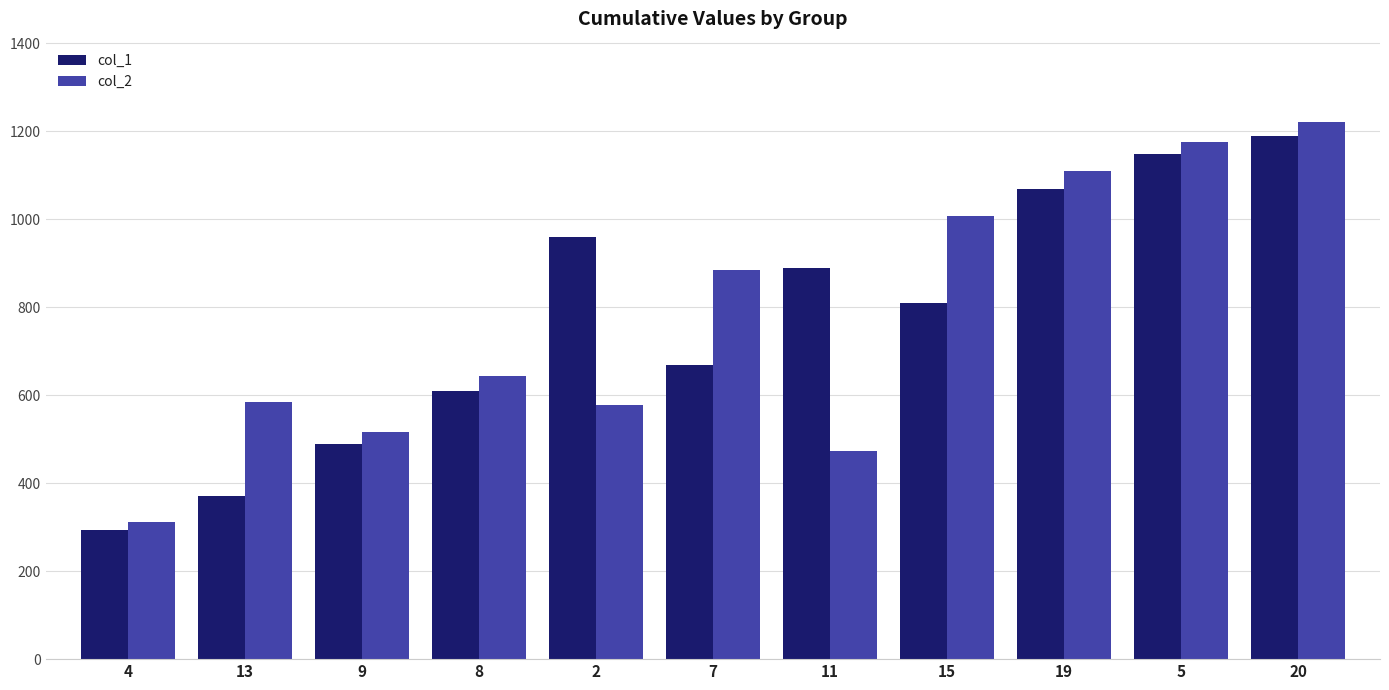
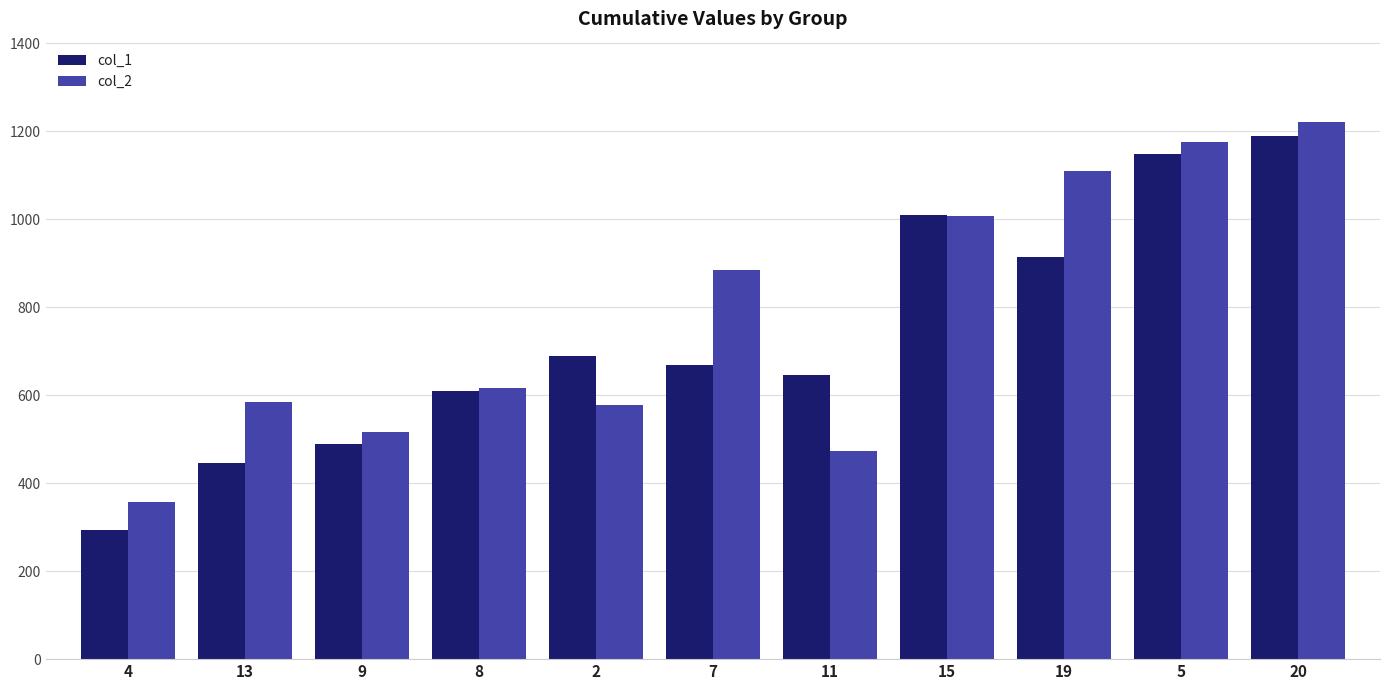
  {
    "col_1": {
      "4": 290,
-     "13": 370,
+     "13": 450,
      "9": 490,
      "8": 610,
-     "2": 960,
+     "2": 690,
      "7": 670,
-     "11": 890,
-     "15": 810,
-     "19": 1070,
+     "11": 650,
+     "15": 1010,
+     "19": 920,
      "5": 1150,
      "20": 1190
    },
    "col_2": {
-     "4": 310,
+     "4": 360,
      "13": 590,
      "9": 520,
-     "8": 640,
+     "8": 620,
      "2": 580,
      "7": 890,
      "11": 470,
      "15": 1010,
      "19": 1110,
      "5": 1180,
      "20": 1220
    }
  }
